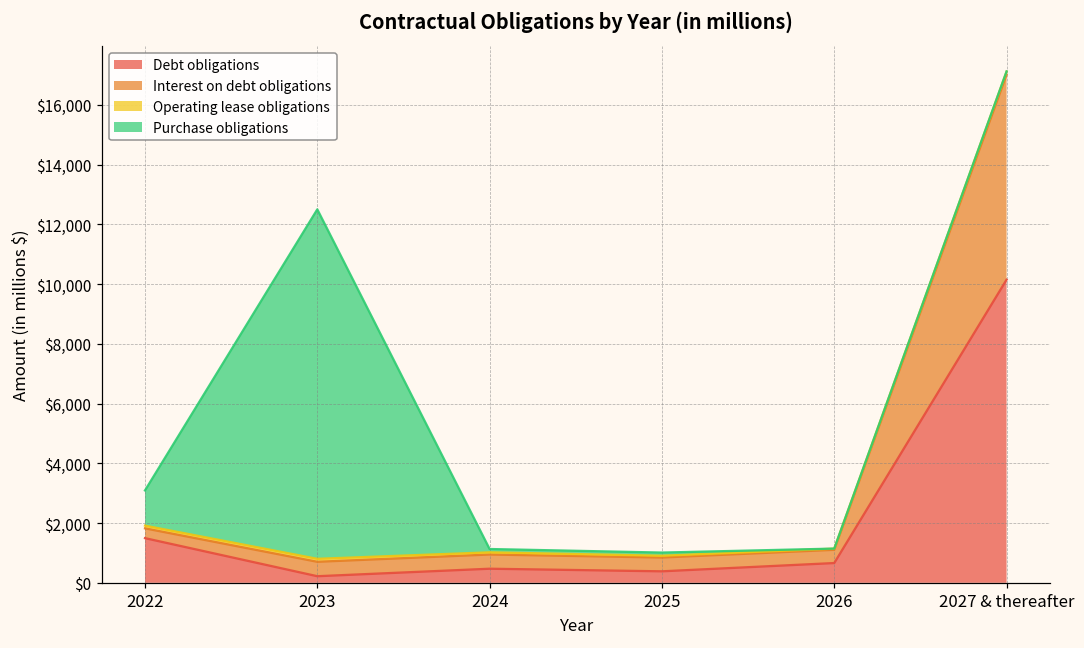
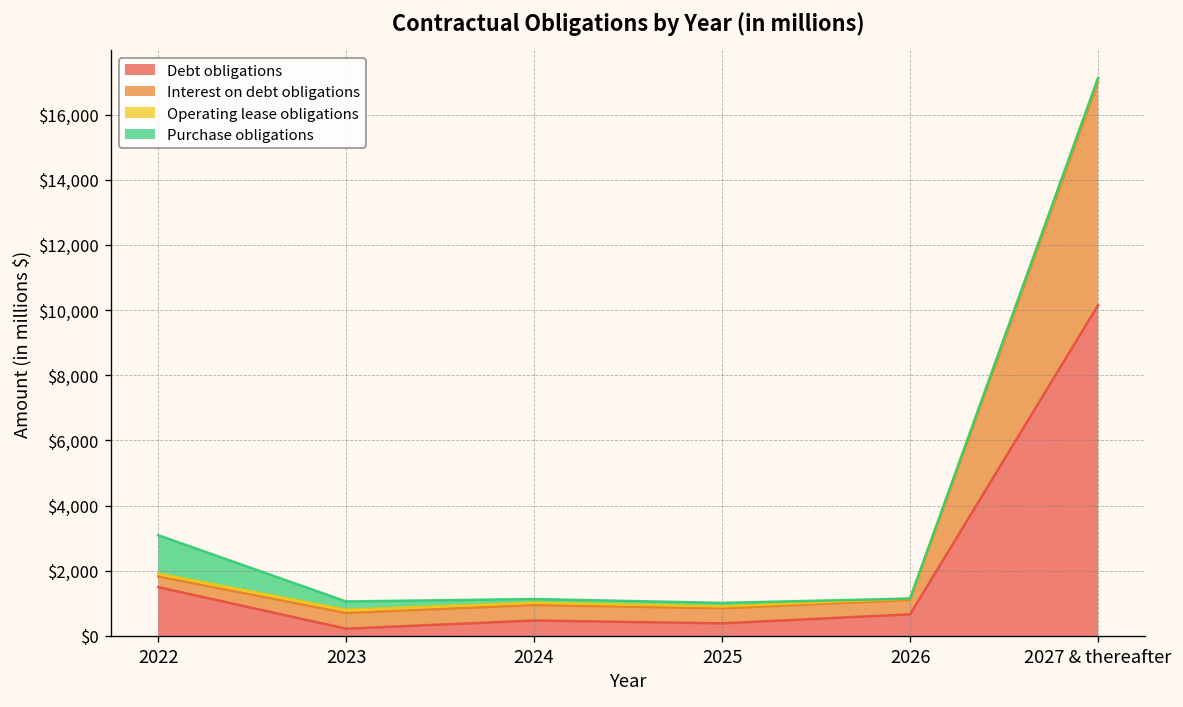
  {
    "Operating lease obligations": {
      "2023": "$100"
    },
    "Purchase obligations": {
      "2022": "$1,200",
-     "2023": "$11,700",
+     "2023": "$300",
      "2024": "$100",
      "2025": "$100"
    }
  }
